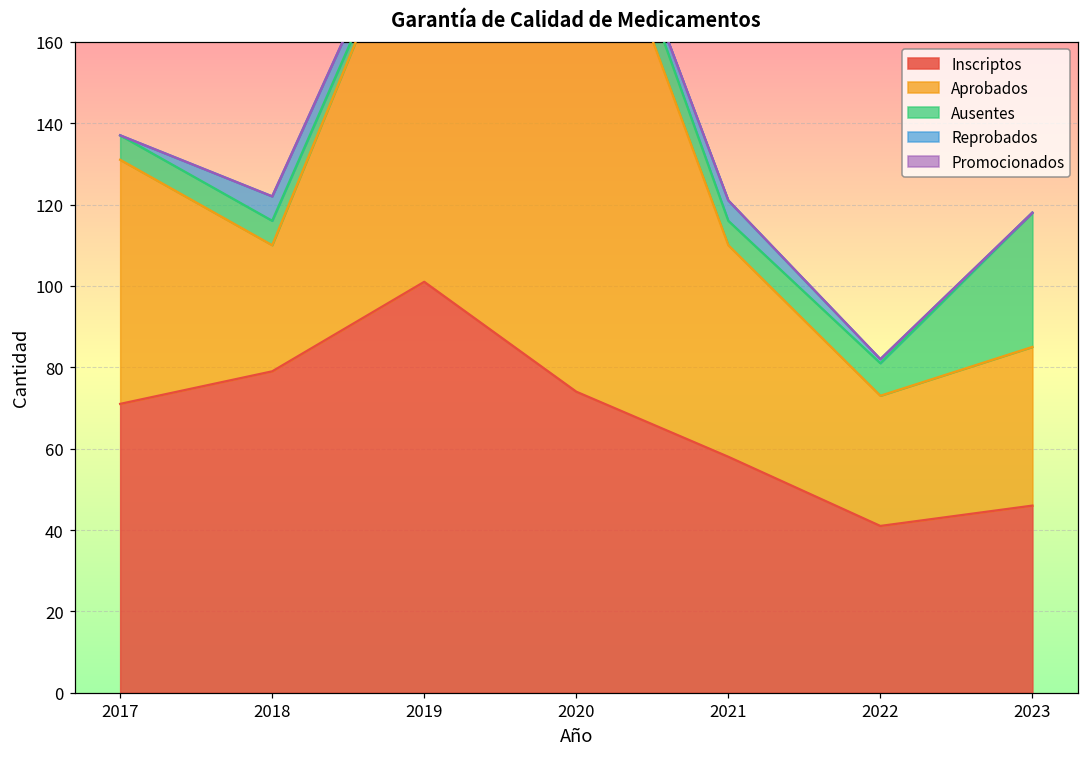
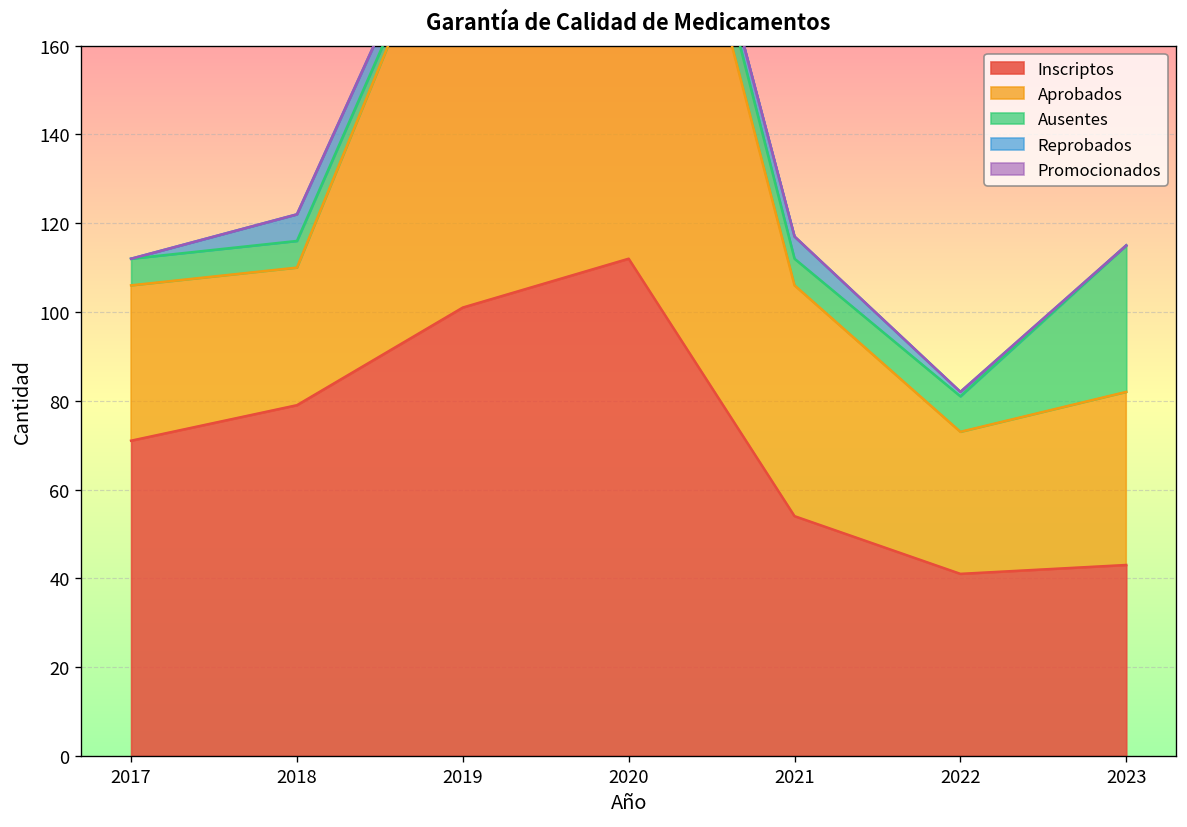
  {
    "Inscriptos": {
      "2017": 71,
      "2018": 79,
      "2019": 101,
-     "2020": 74,
-     "2021": 58,
+     "2020": 112,
+     "2021": 54,
      "2022": 41,
-     "2023": 46
+     "2023": 43
    },
    "Aprobados": {
-     "2017": 60,
+     "2017": 35,
      "2018": 31,
      "2021": 52,
      "2022": 32,
      "2023": 39
    },
    "Ausentes": {
      "2018": 6,
      "2021": 6,
      "2022": 8
    }
  }
